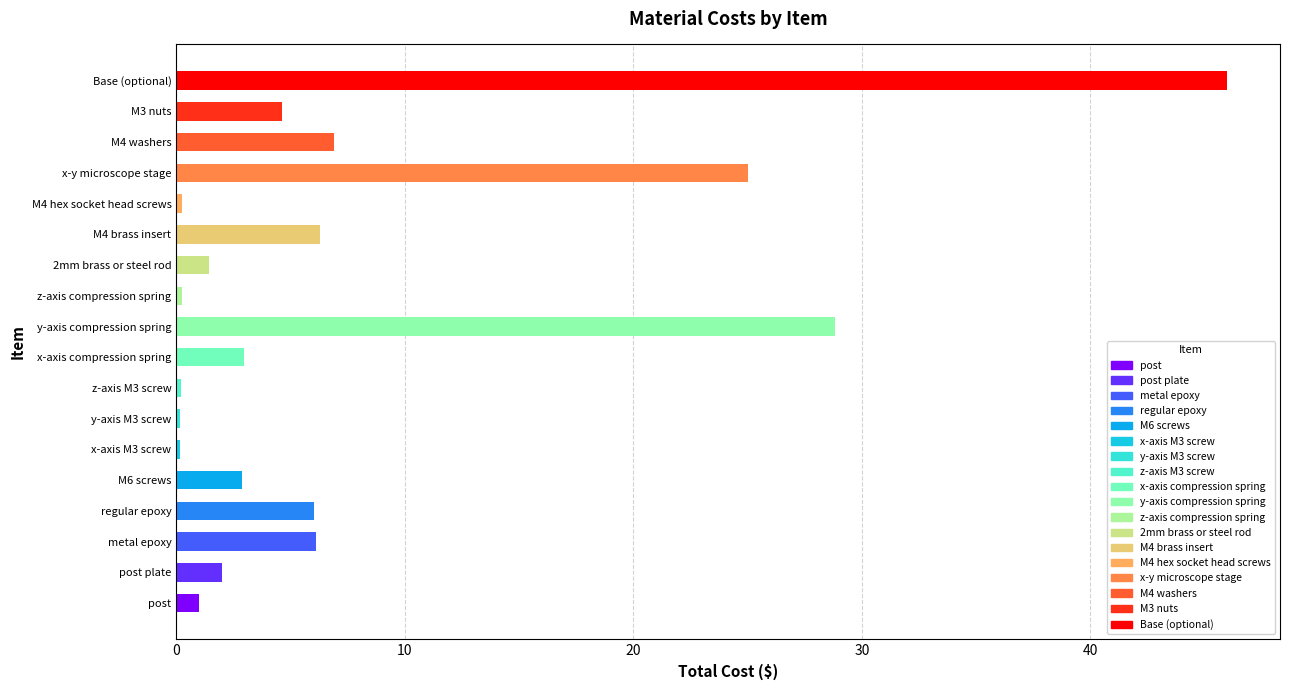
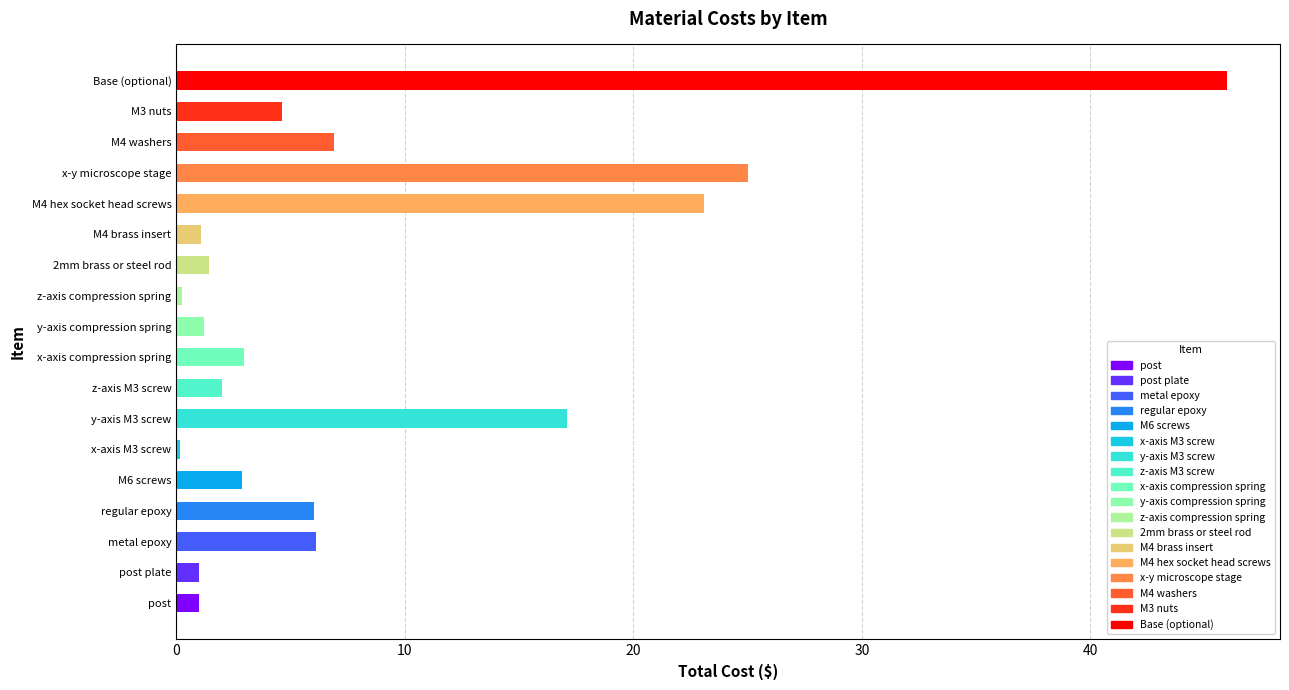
  {
    "Base (optional)": 46.0,
    "M3 nuts": 4.6,
    "M4 washers": 6.9,
    "x-y microscope stage": 25.0,
-   "M4 hex socket head screws": 0.2,
-   "M4 brass insert": 6.3,
+   "M4 hex socket head screws": 23.1,
+   "M4 brass insert": 1.1,
    "2mm brass or steel rod": 1.5,
    "z-axis compression spring": 0.3,
-   "y-axis compression spring": 28.8,
+   "y-axis compression spring": 1.2,
    "x-axis compression spring": 3.0,
-   "z-axis M3 screw": 0.2,
-   "y-axis M3 screw": 0.2,
+   "z-axis M3 screw": 2.0,
+   "y-axis M3 screw": 17.1,
    "x-axis M3 screw": 0.2,
    "M6 screws": 2.9,
    "regular epoxy": 6.0,
    "metal epoxy": 6.1,
-   "post plate": 2,
+   "post plate": 1,
    "post": 1.0
  }
